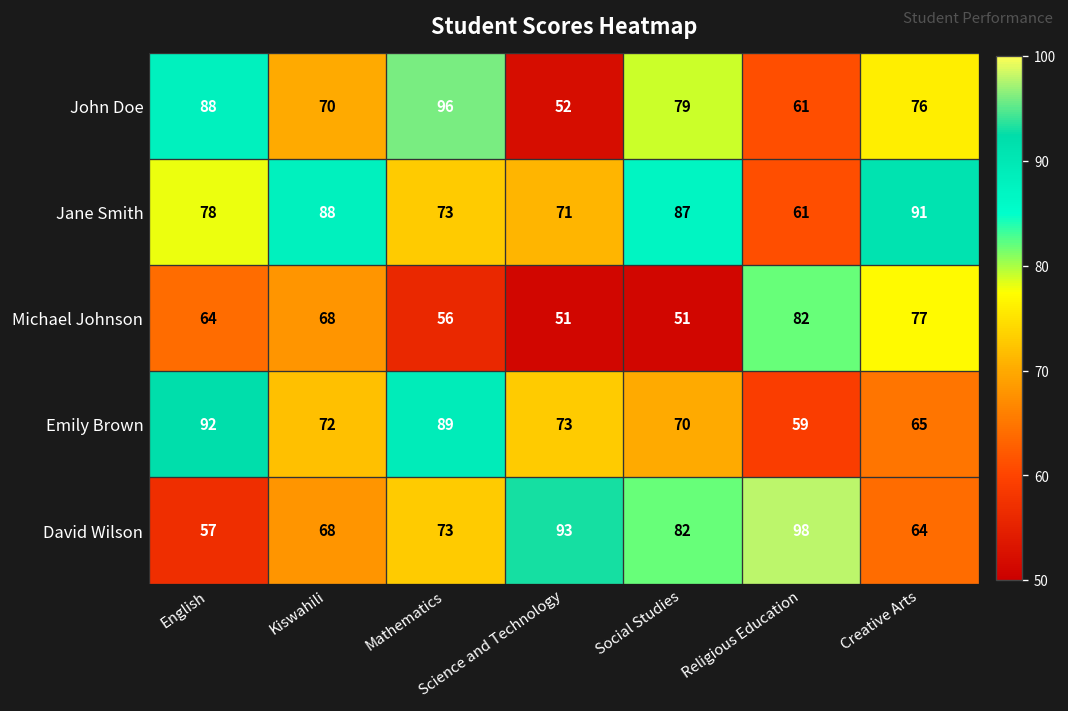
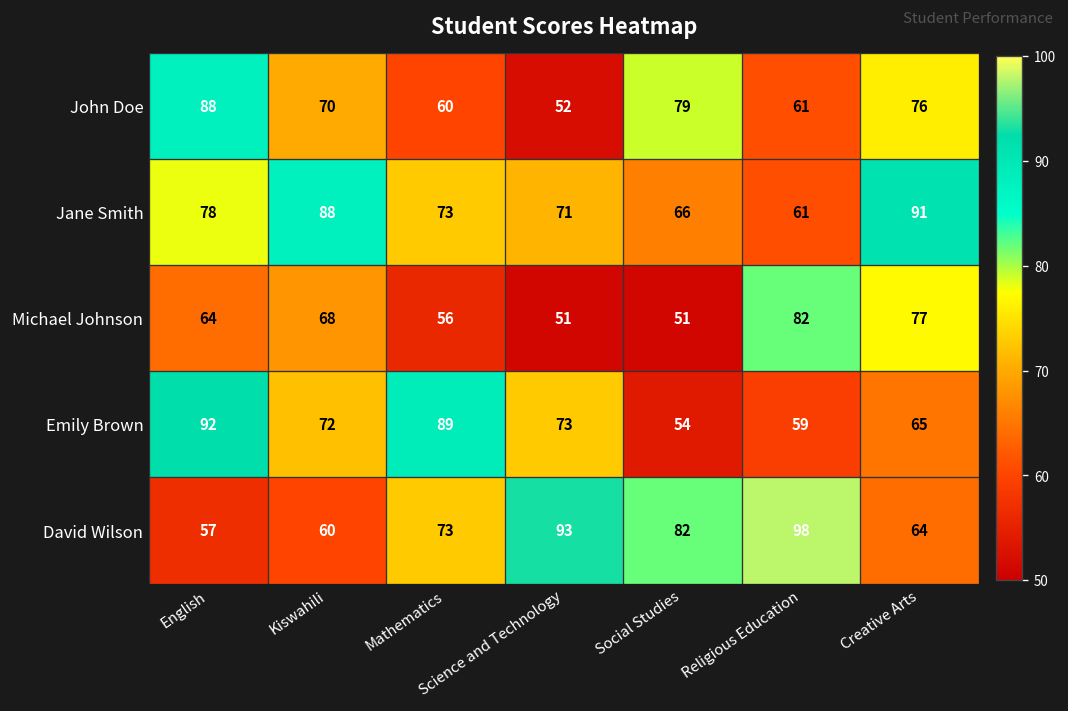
  {
    "John Doe": {
      "English": 88,
      "Kiswahili": 70,
-     "Mathematics": 96,
+     "Mathematics": 60,
      "Science and Technology": 52,
      "Social Studies": 79,
      "Religious Education": 61,
      "Creative Arts": 76
    },
    "Jane Smith": {
      "English": 78,
      "Kiswahili": 88,
      "Mathematics": 73,
      "Science and Technology": 71,
-     "Social Studies": 87,
+     "Social Studies": 66,
      "Religious Education": 61,
      "Creative Arts": 91
    },
    "Michael Johnson": {
      "English": 64,
      "Kiswahili": 68,
      "Mathematics": 56,
      "Science and Technology": 51,
      "Social Studies": 51,
      "Religious Education": 82,
      "Creative Arts": 77
    },
    "Emily Brown": {
      "English": 92,
      "Kiswahili": 72,
      "Mathematics": 89,
      "Science and Technology": 73,
-     "Social Studies": 70,
+     "Social Studies": 54,
      "Religious Education": 59,
      "Creative Arts": 65
    },
    "David Wilson": {
      "English": 57,
-     "Kiswahili": 68,
+     "Kiswahili": 60,
      "Mathematics": 73,
      "Science and Technology": 93,
      "Social Studies": 82,
      "Religious Education": 98,
      "Creative Arts": 64
    }
  }
